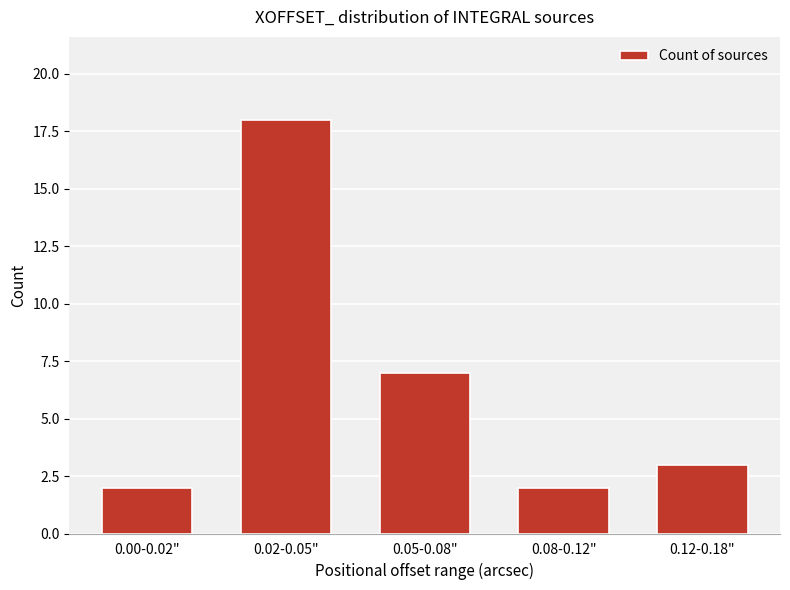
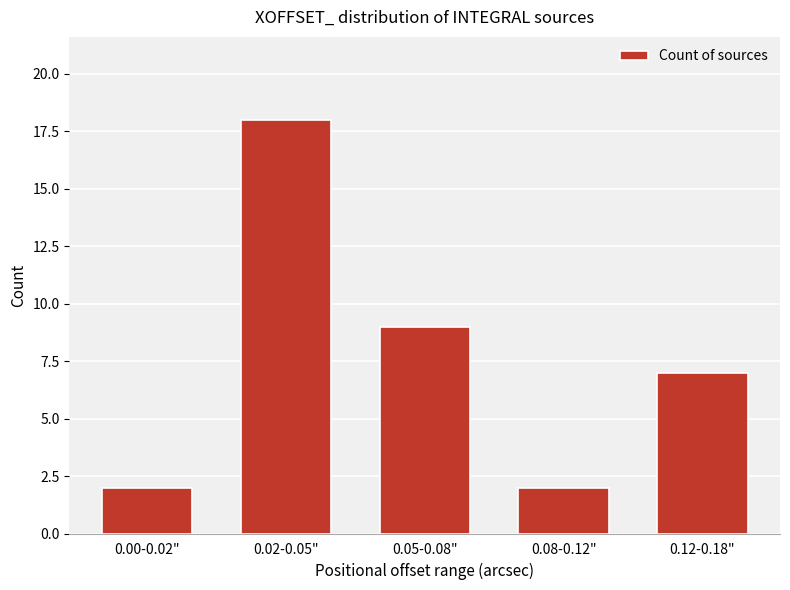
  {
    "0.00-0.02\"": 2,
    "0.02-0.05\"": 18,
-   "0.05-0.08\"": 7,
+   "0.05-0.08\"": 9,
    "0.08-0.12\"": 2,
-   "0.12-0.18\"": 3
+   "0.12-0.18\"": 7
  }
